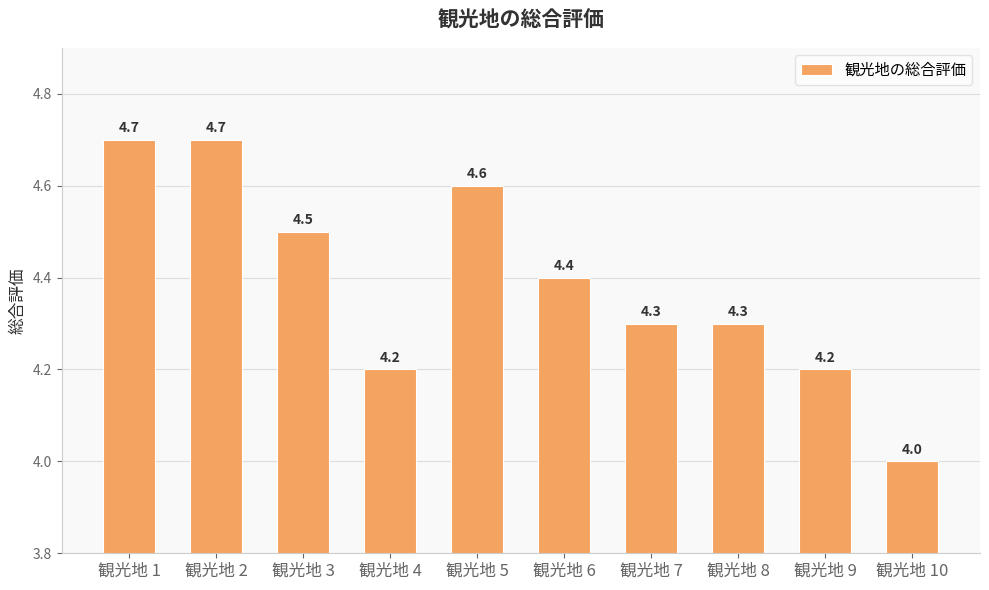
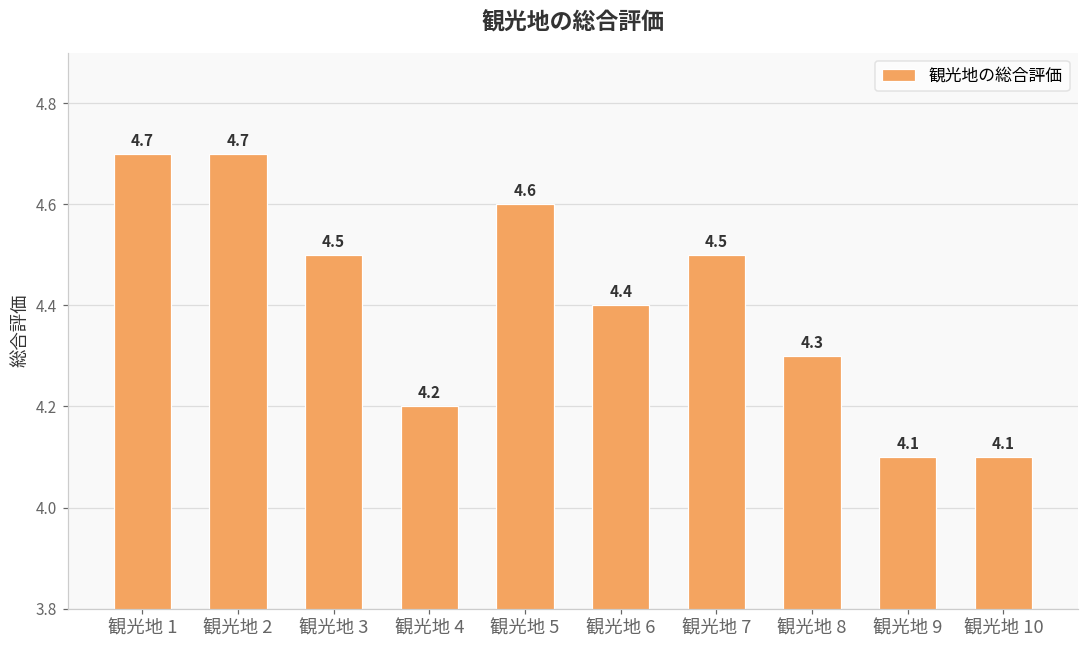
  {
    "観光地 1": 4.7,
    "観光地 2": 4.7,
    "観光地 3": 4.5,
    "観光地 4": 4.2,
    "観光地 5": 4.6,
    "観光地 6": 4.4,
-   "観光地 7": 4.3,
+   "観光地 7": 4.5,
    "観光地 8": 4.3,
-   "観光地 9": 4.2,
-   "観光地 10": 4.0
+   "観光地 9": 4.1,
+   "観光地 10": 4.1
  }
